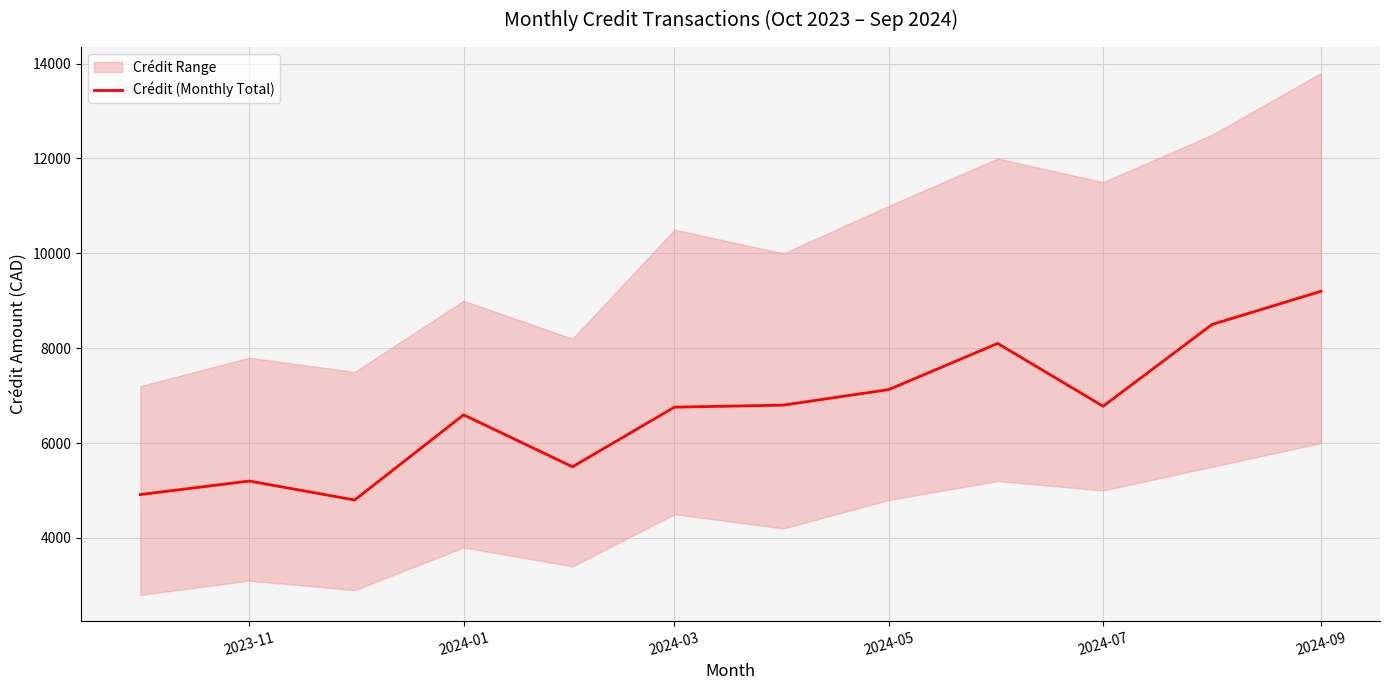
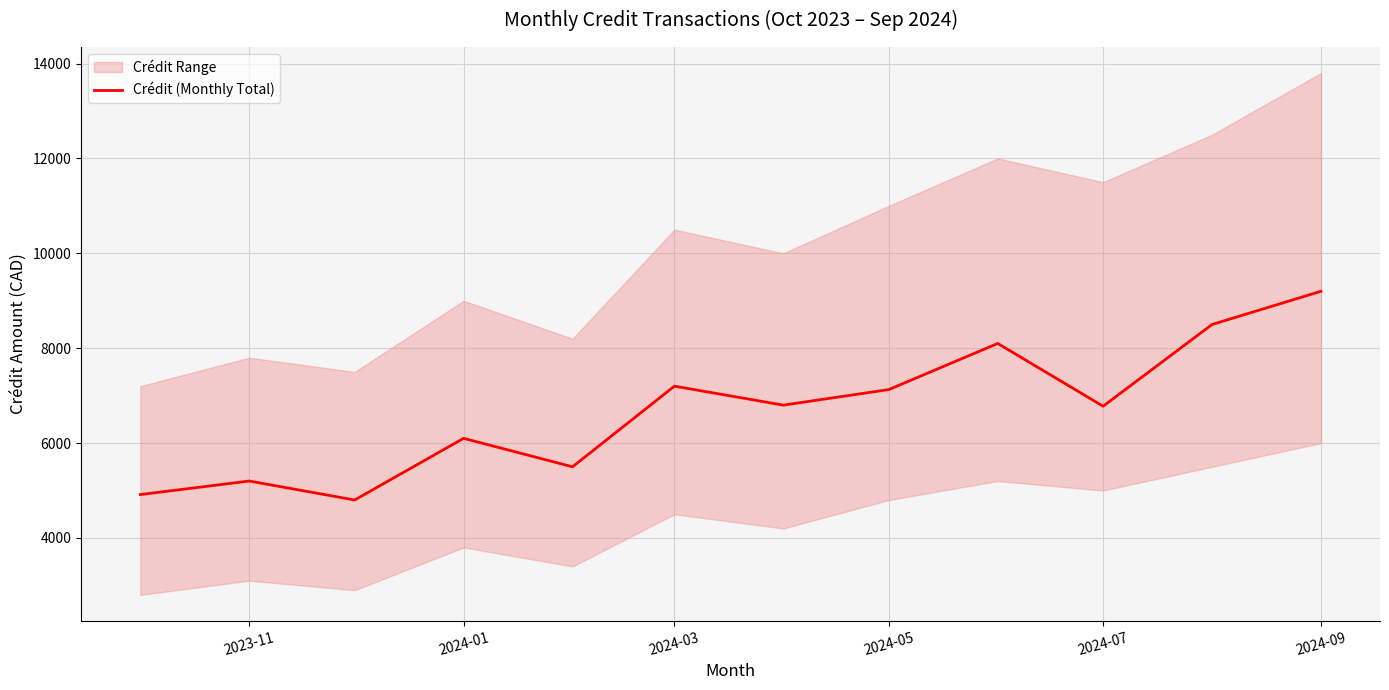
  {
    "Crédit (Monthly Total)": {
      "2023-11": 5200,
-     "2024-01": 6600,
-     "2024-03": 6800,
+     "2024-01": 6100,
+     "2024-03": 7200,
      "2024-05": 7100,
      "2024-07": 6800,
      "2024-09": 9200
    }
  }
